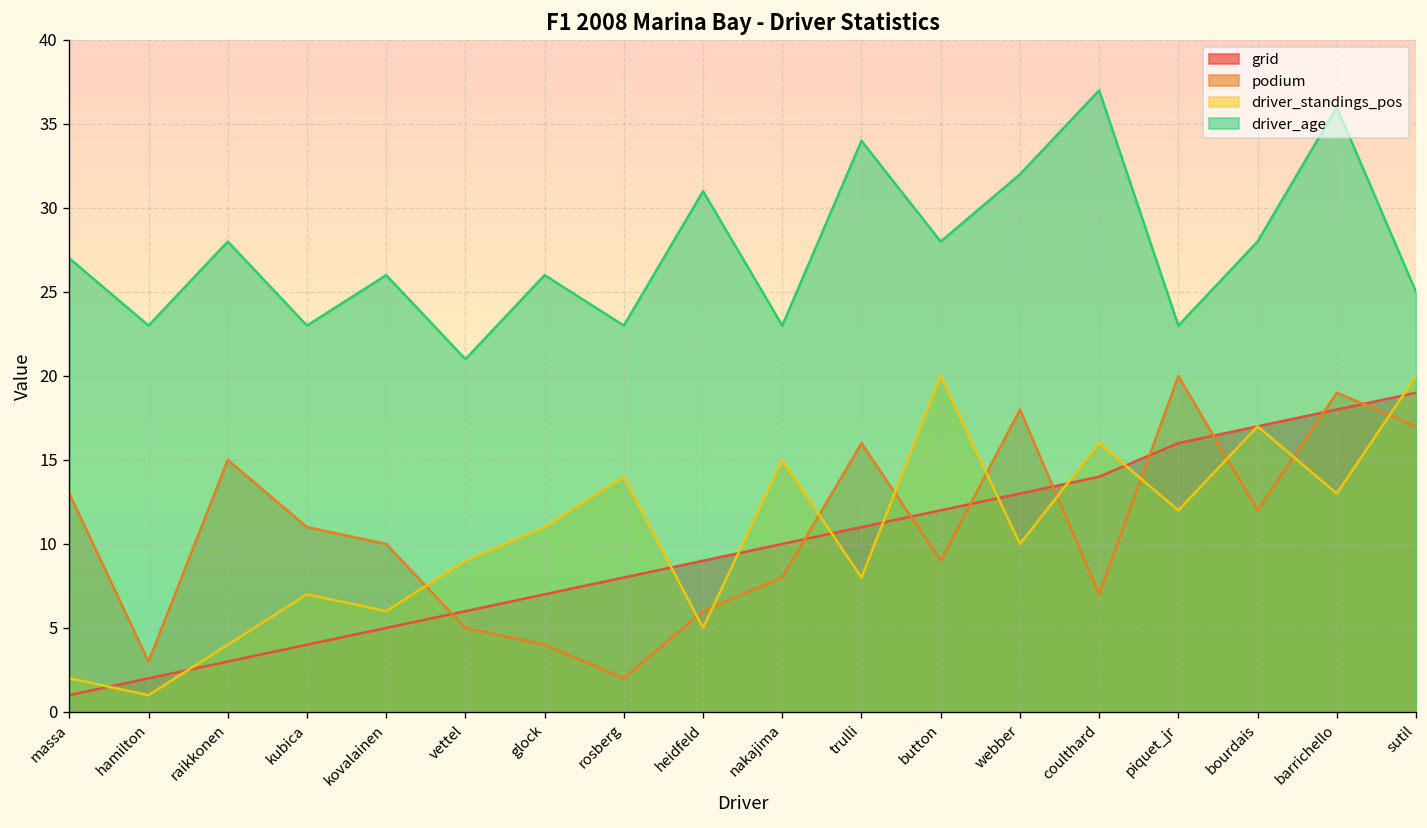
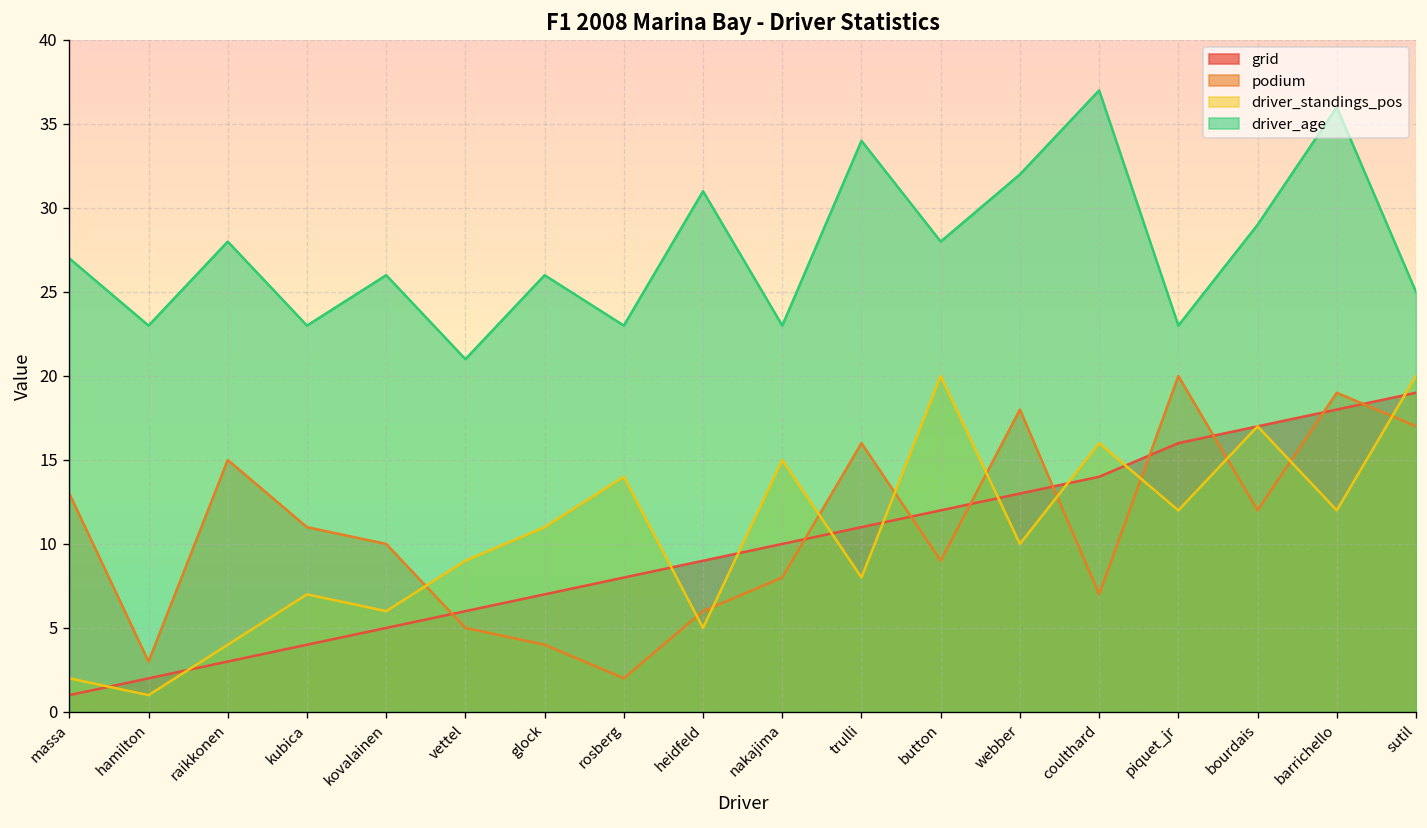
  {
    "driver_standings_pos": {
      "massa": 2,
      "hamilton": 1,
      "raikkonen": 4,
      "kubica": 7,
      "kovalainen": 6,
      "vettel": 9,
      "glock": 11,
      "rosberg": 14,
      "heidfeld": 5,
      "nakajima": 15,
      "trulli": 8,
      "button": 20,
      "webber": 10,
      "coulthard": 16,
      "piquet_jr": 12,
-     "barrichello": 13,
+     "barrichello": 12,
      "sutil": 20
    },
    "driver_age": {
      "massa": 27,
      "hamilton": 23,
      "raikkonen": 28,
      "kubica": 23,
      "kovalainen": 26,
      "vettel": 21,
      "glock": 26,
      "rosberg": 23,
      "heidfeld": 31,
      "nakajima": 23,
      "trulli": 34,
      "button": 28,
      "webber": 32,
      "coulthard": 37,
      "piquet_jr": 23,
-     "bourdais": 28,
+     "bourdais": 29,
      "sutil": 25
    }
  }
